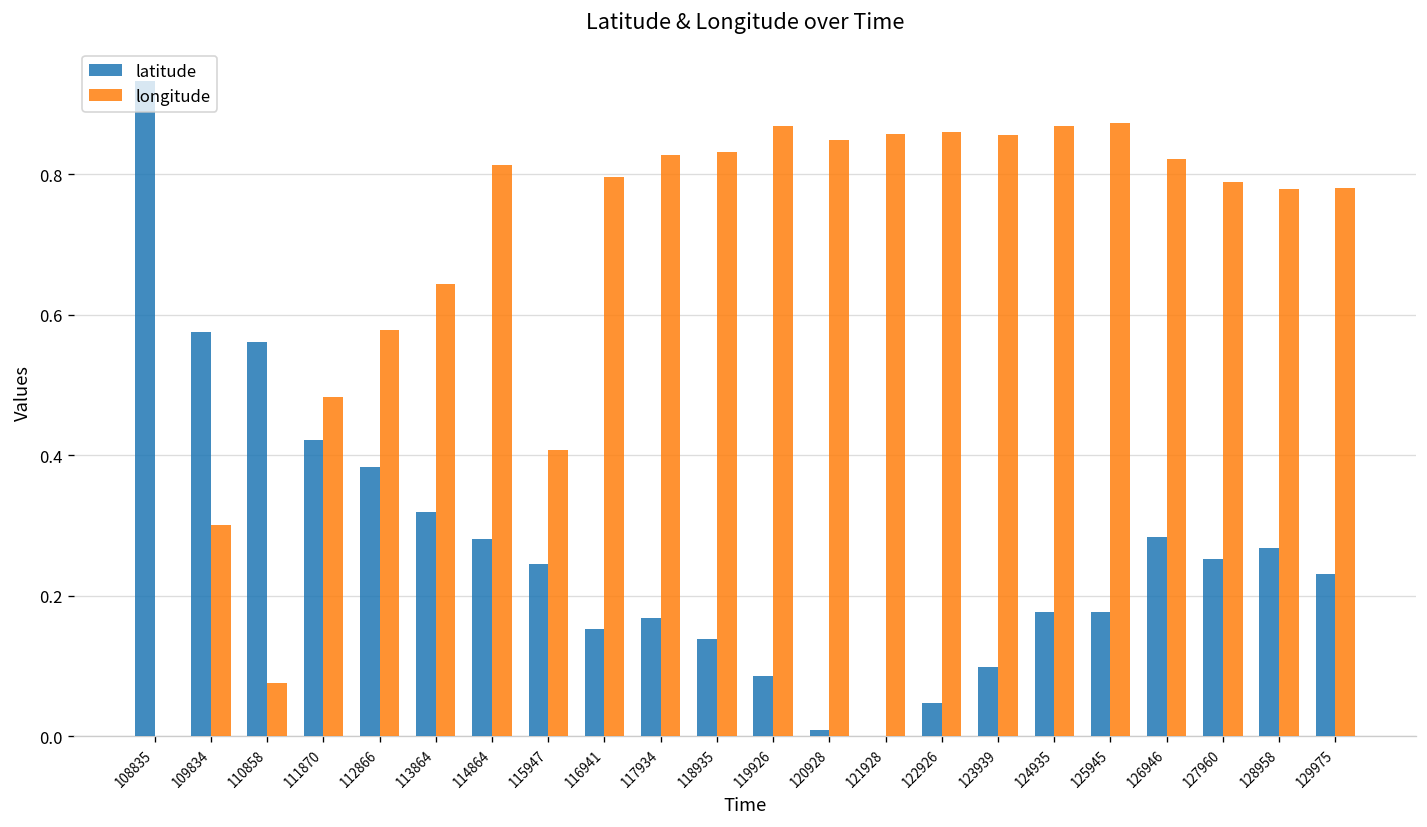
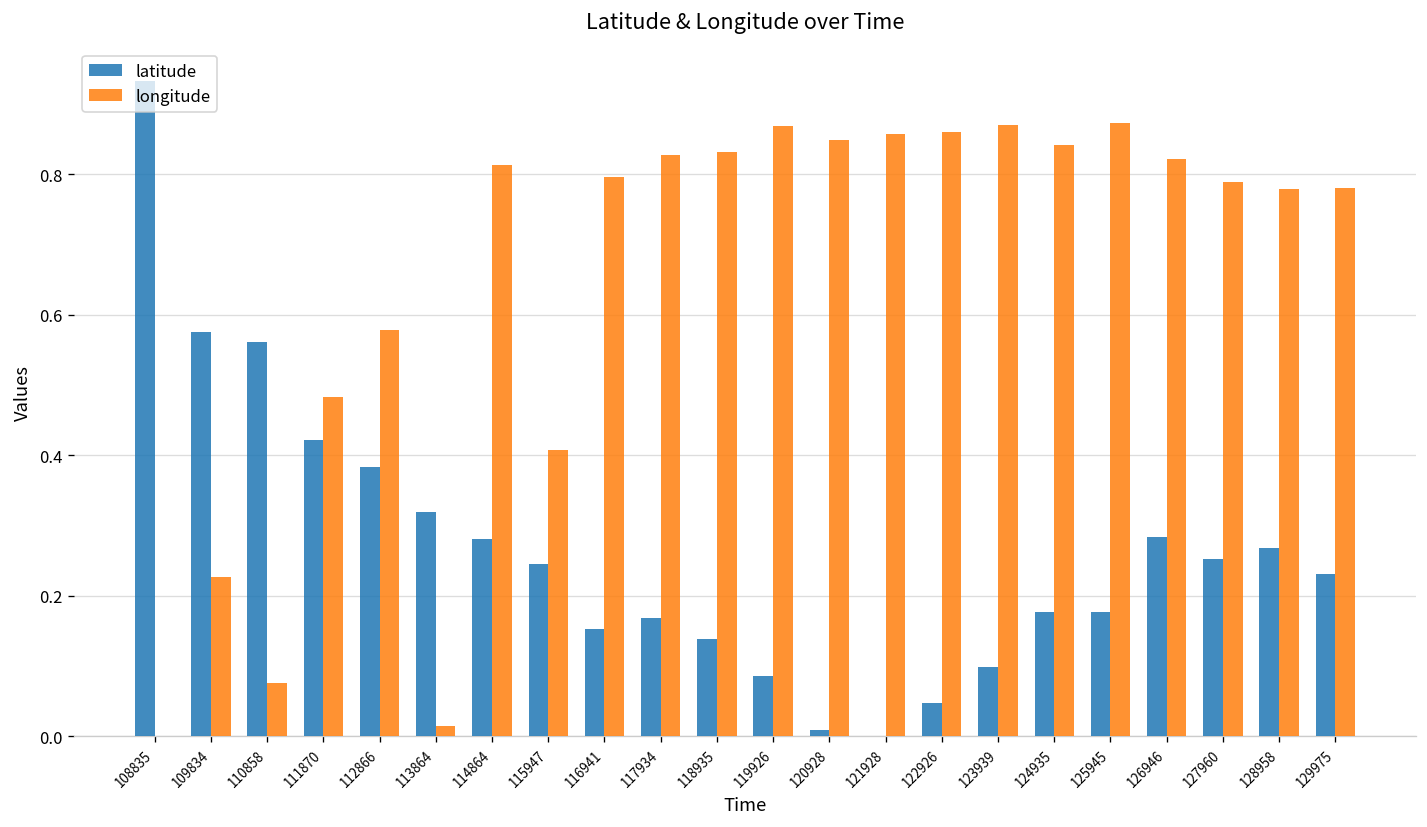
  {
    "latitude": {
      "109834": 0.57,
      "110858": 0.56,
      "111870": 0.42,
      "112866": 0.38,
      "113864": 0.32,
      "114864": 0.28,
      "115947": 0.25,
      "116941": 0.15,
      "117934": 0.17,
      "118935": 0.14,
      "119926": 0.09,
      "120928": 0.01,
      "121928": 0.00,
      "122926": 0.05,
      "123939": 0.10,
      "124935": 0.18,
      "125945": 0.18,
      "126946": 0.28,
      "127960": 0.25,
      "128958": 0.27,
      "129975": 0.23
    },
    "longitude": {
      "108835": 0.00,
-     "109834": 0.30,
+     "109834": 0.23,
      "110858": 0.08,
      "111870": 0.48,
      "112866": 0.58,
-     "113864": 0.64,
+     "113864": 0.01,
      "114864": 0.81,
      "115947": 0.41,
      "116941": 0.80,
      "117934": 0.83,
      "118935": 0.83,
      "119926": 0.87,
      "120928": 0.85,
      "121928": 0.86,
      "122926": 0.86,
-     "123939": 0.86,
-     "124935": 0.87,
+     "123939": 0.87,
+     "124935": 0.84,
      "125945": 0.87,
      "126946": 0.82,
      "127960": 0.79,
      "128958": 0.78,
      "129975": 0.78
    }
  }
